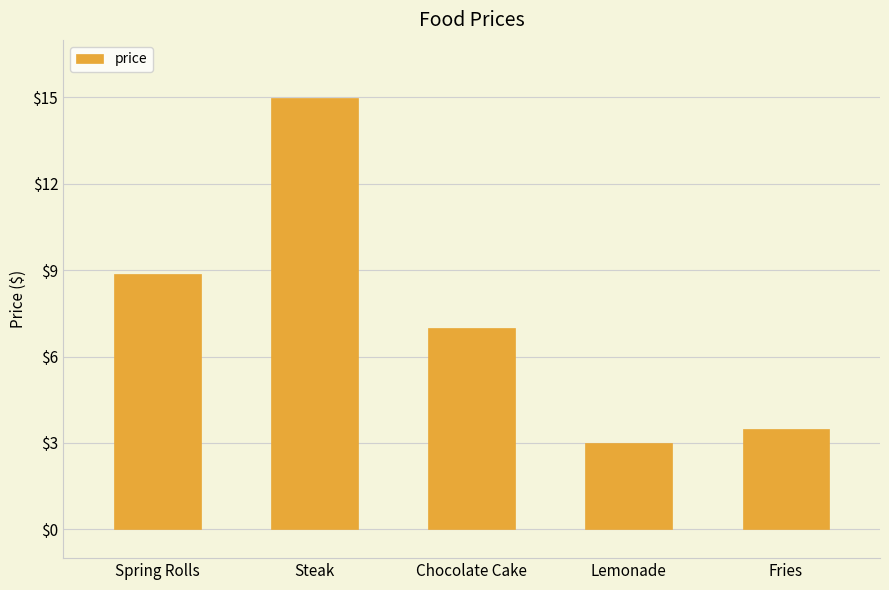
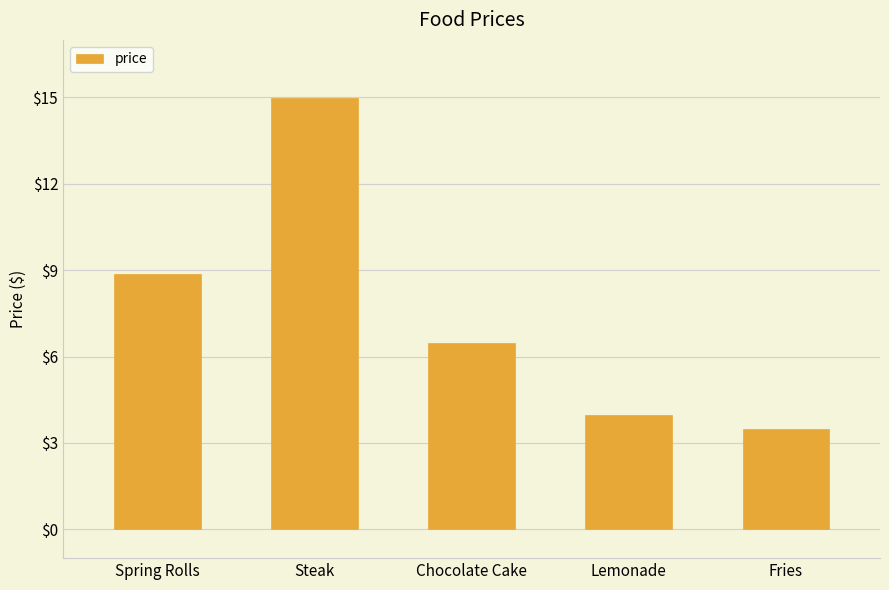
  {
    "Spring Rolls": "$8.9",
    "Steak": "$15.0",
-   "Chocolate Cake": "$7.0",
-   "Lemonade": "$3.0",
+   "Chocolate Cake": "$6.5",
+   "Lemonade": "$4.0",
    "Fries": "$3.5"
  }
